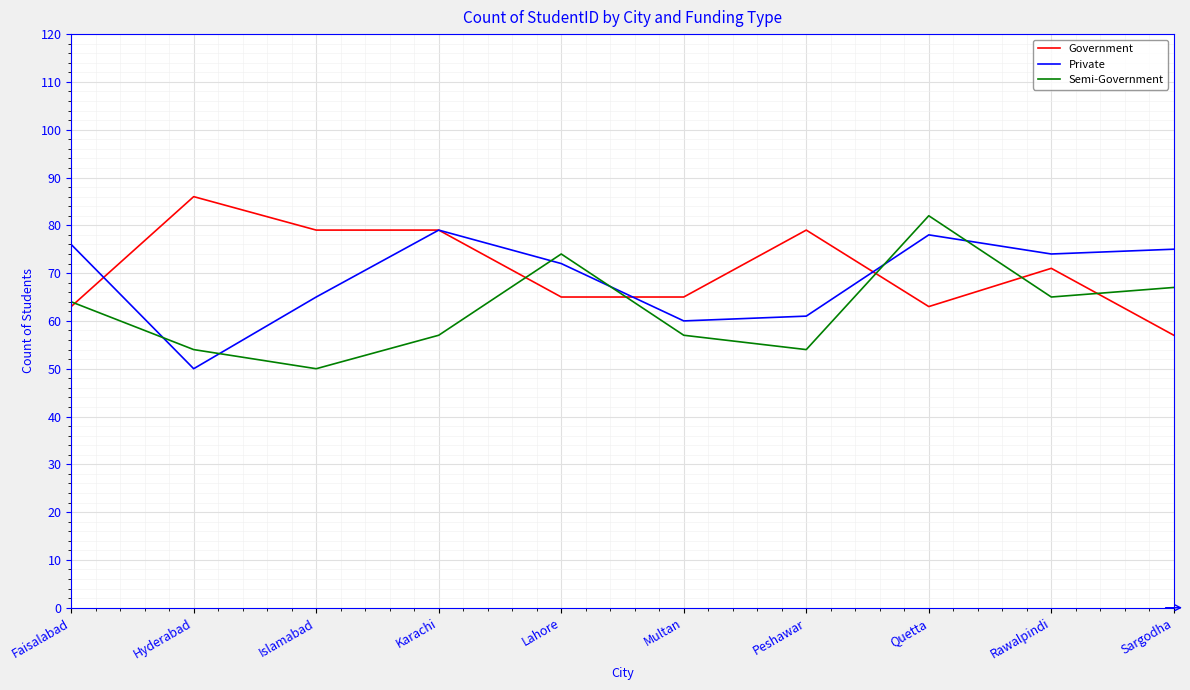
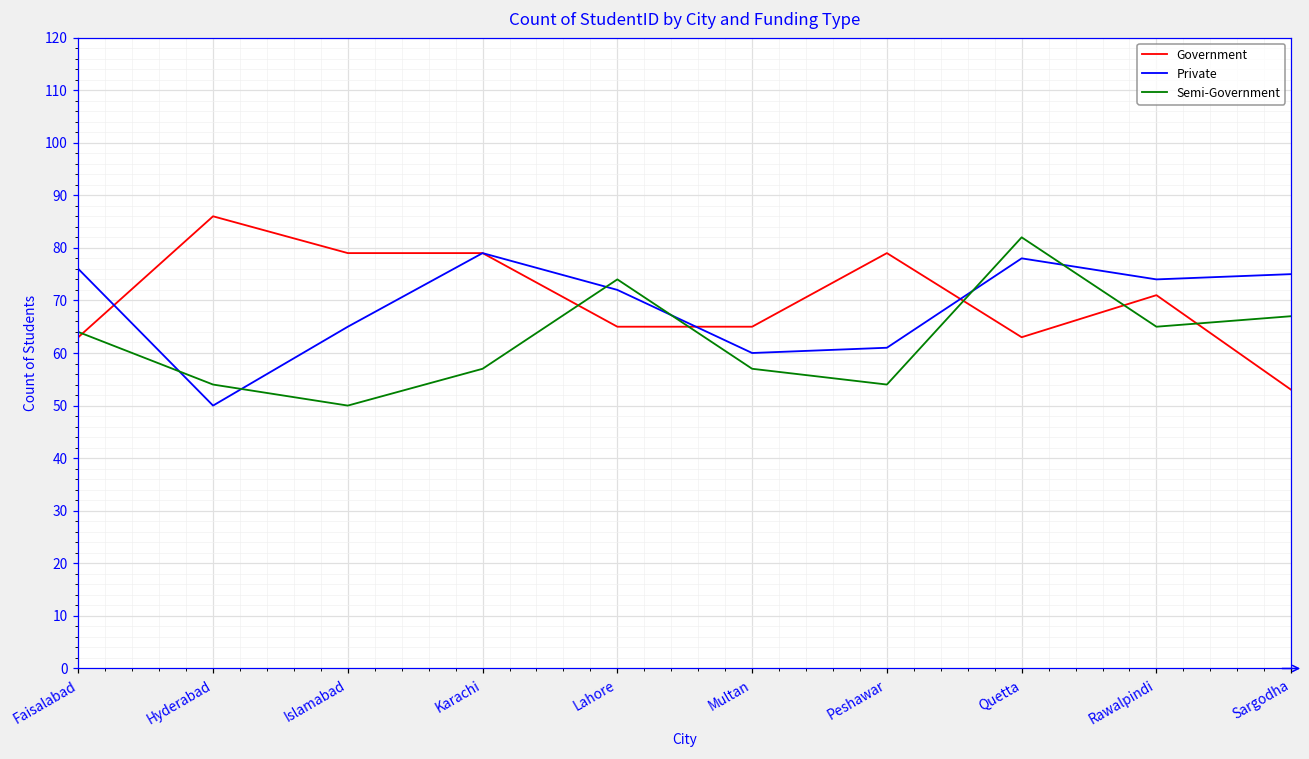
  {
    "Government": {
      "Faisalabad": 63,
      "Hyderabad": 86,
      "Islamabad": 79,
      "Lahore": 65,
      "Multan": 65,
      "Peshawar": 79,
      "Quetta": 63,
      "Rawalpindi": 71,
-     "Sargodha": 57
+     "Sargodha": 53
    },
    "Private": {
      "Faisalabad": 76,
      "Hyderabad": 50,
      "Islamabad": 65,
      "Lahore": 72,
      "Multan": 60,
      "Peshawar": 61,
      "Quetta": 78,
      "Rawalpindi": 74,
      "Sargodha": 75
    },
    "Semi-Government": {
      "Faisalabad": 64,
      "Hyderabad": 54,
      "Islamabad": 50,
      "Karachi": 57,
      "Lahore": 74,
      "Multan": 57,
      "Peshawar": 54,
      "Quetta": 82,
      "Rawalpindi": 65,
      "Sargodha": 67
    }
  }
